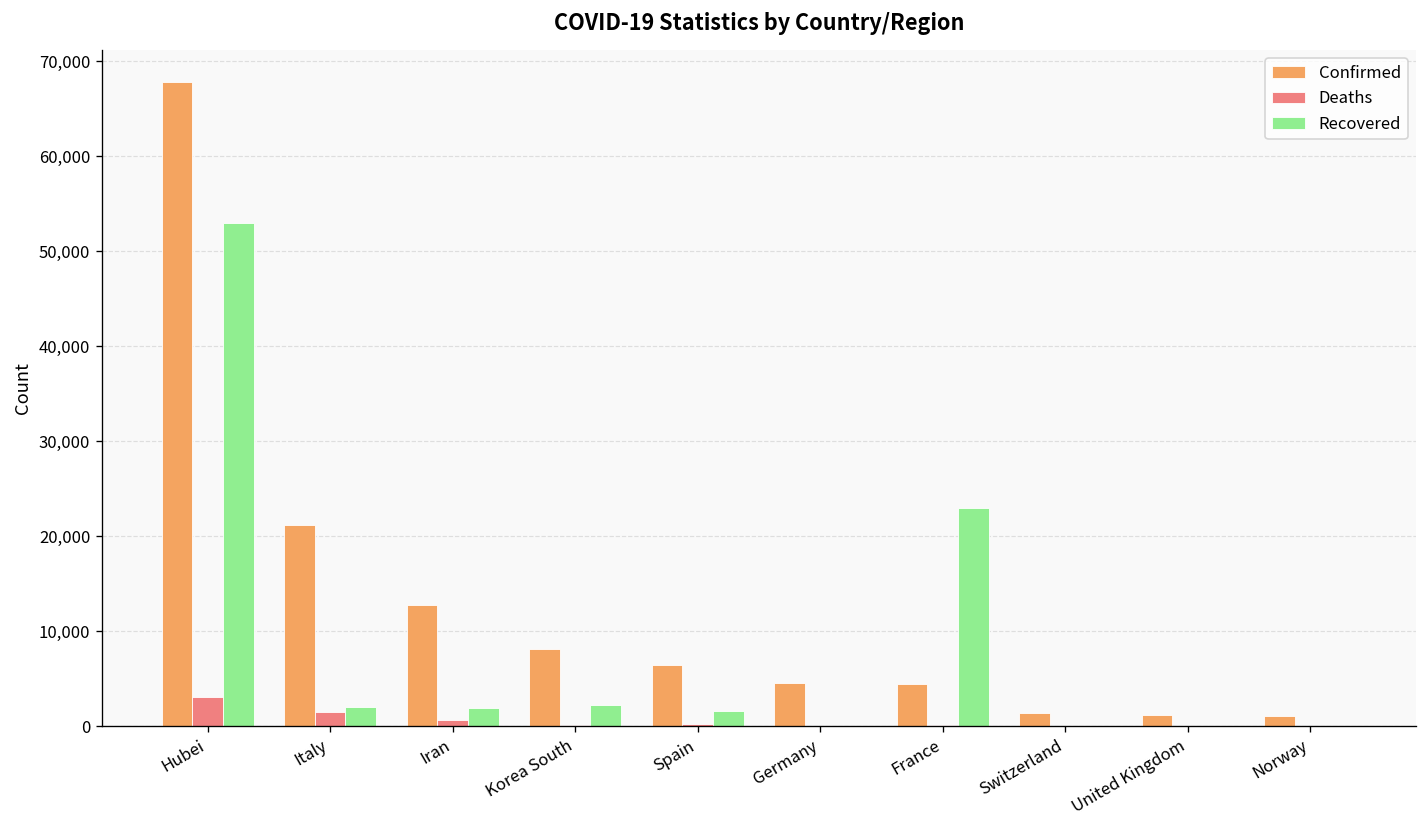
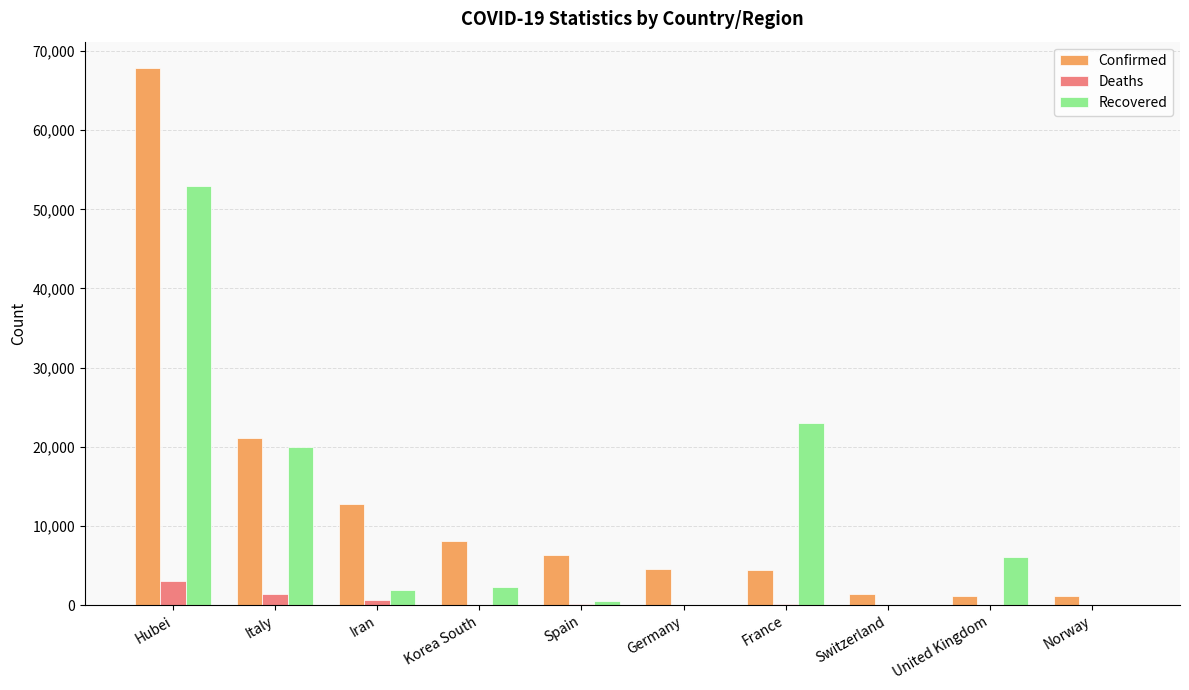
  {
    "Recovered": {
      "Hubei": "53,000",
-     "Italy": "2,000",
+     "Italy": "20,000",
      "Iran": "2,000",
      "Korea South": "2,000",
-     "Spain": "2,000",
+     "Spain": "1,000",
      "France": "23,000",
-     "United Kingdom": "0"
+     "United Kingdom": "6,000"
    }
  }
